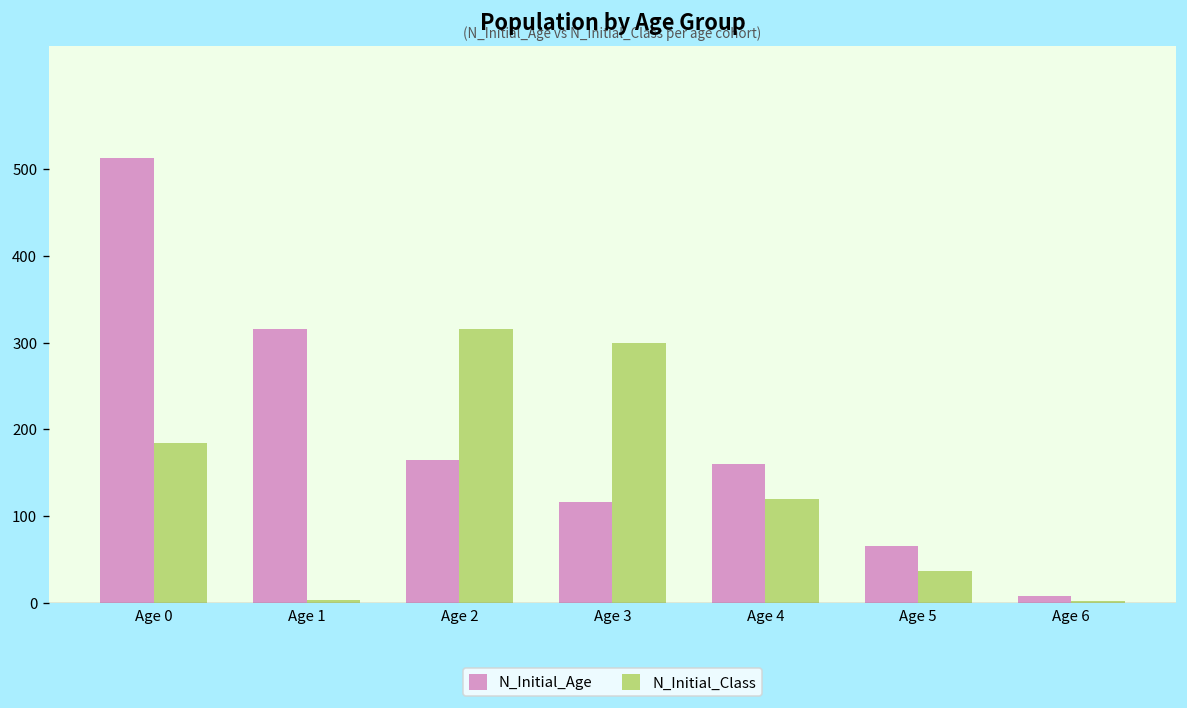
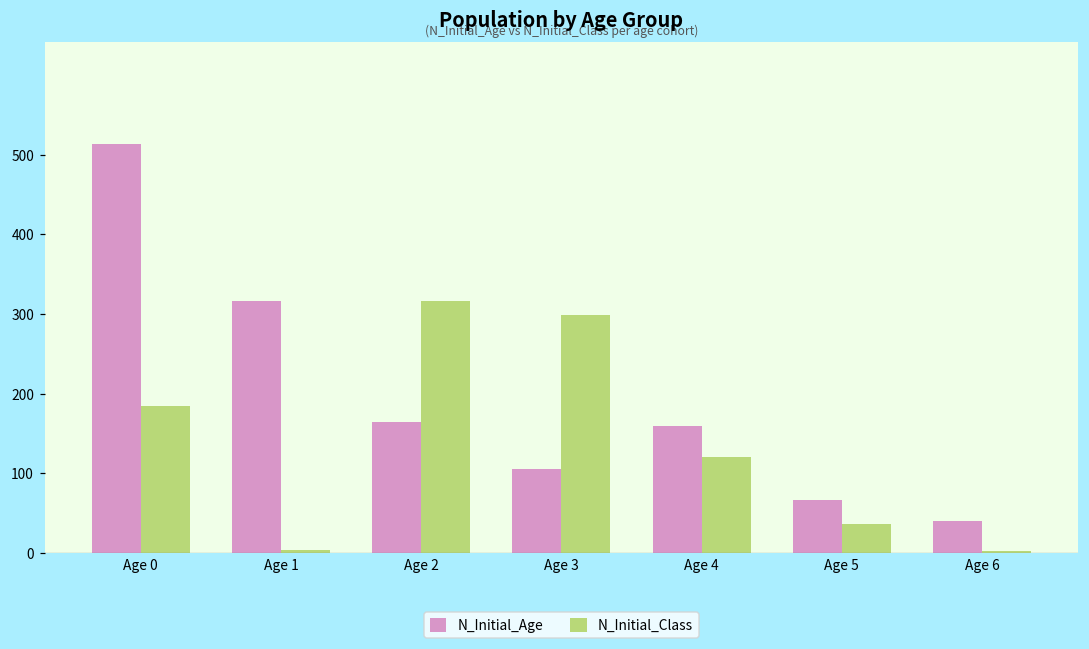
  {
    "N_Initial_Age": {
      "Age 0": 510,
      "Age 1": 320,
      "Age 2": 170,
-     "Age 3": 120,
+     "Age 3": 110,
      "Age 4": 160,
      "Age 5": 70,
-     "Age 6": 10
+     "Age 6": 40
    },
    "N_Initial_Class": {
      "Age 0": 190,
      "Age 1": 0,
      "Age 2": 320,
      "Age 3": 300,
      "Age 4": 120,
      "Age 5": 40
    }
  }
